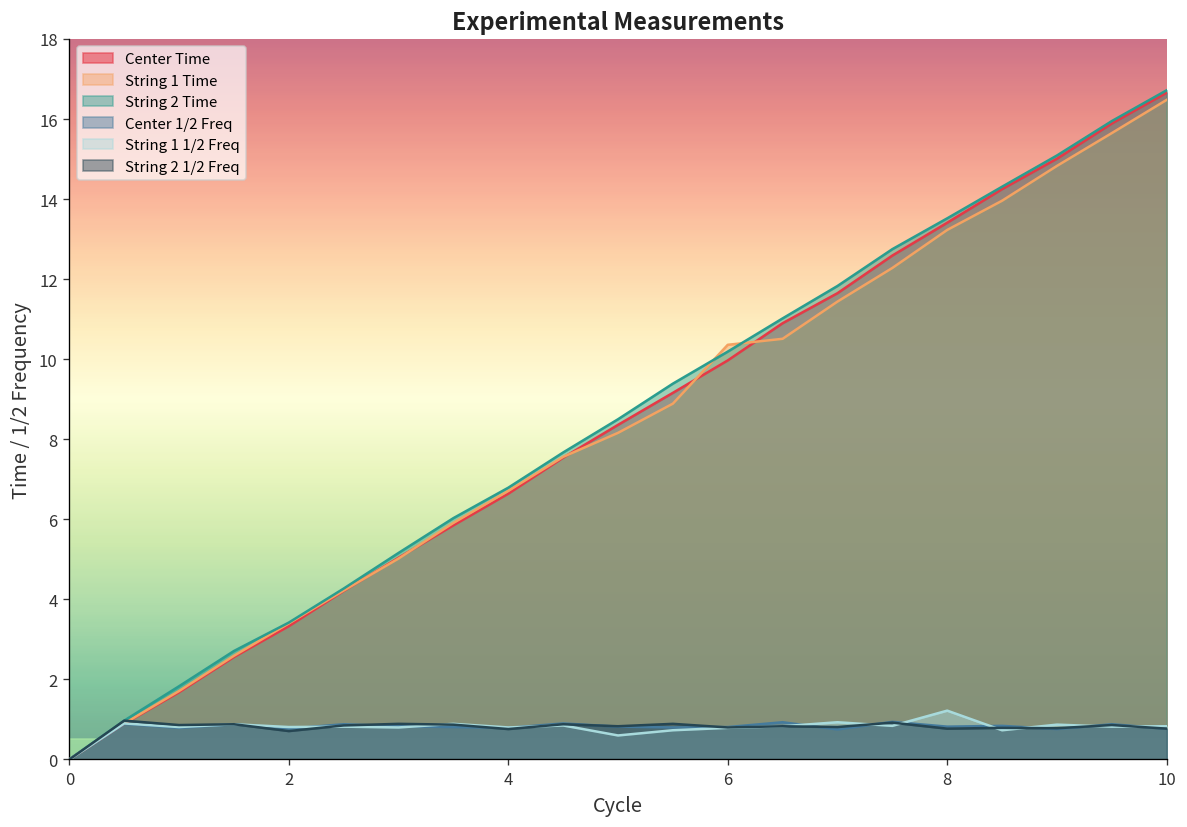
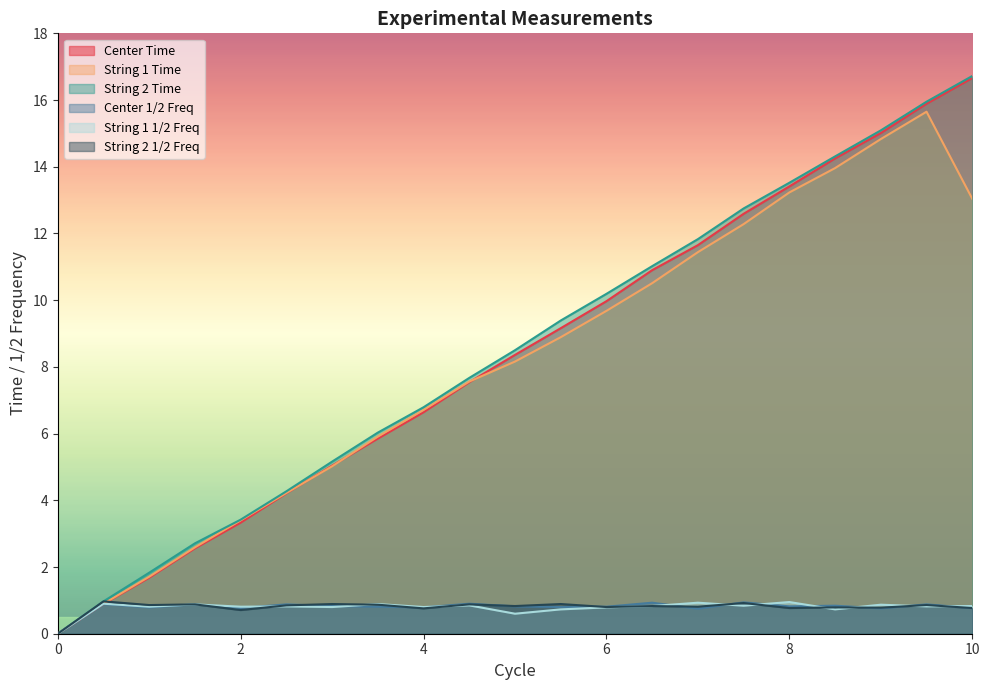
  {
    "Center Time": {
      "6": 10.0,
      "8": 13.4
    },
    "String 1 Time": {
-     "6": 10.4,
+     "6": 9.7,
      "8": 13.2,
-     "10": 16.5
+     "10": 13.0
    },
    "String 1 1/2 Freq": {
-     "8": 1.2
+     "8": 1.0
    }
  }
